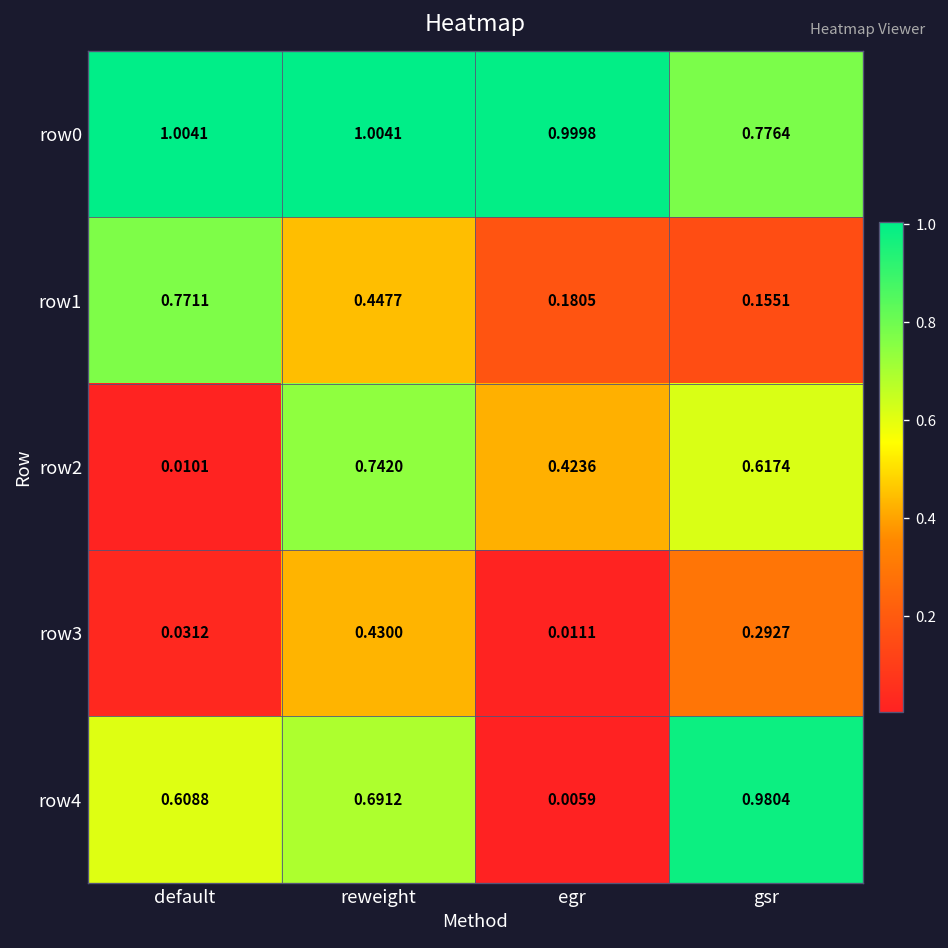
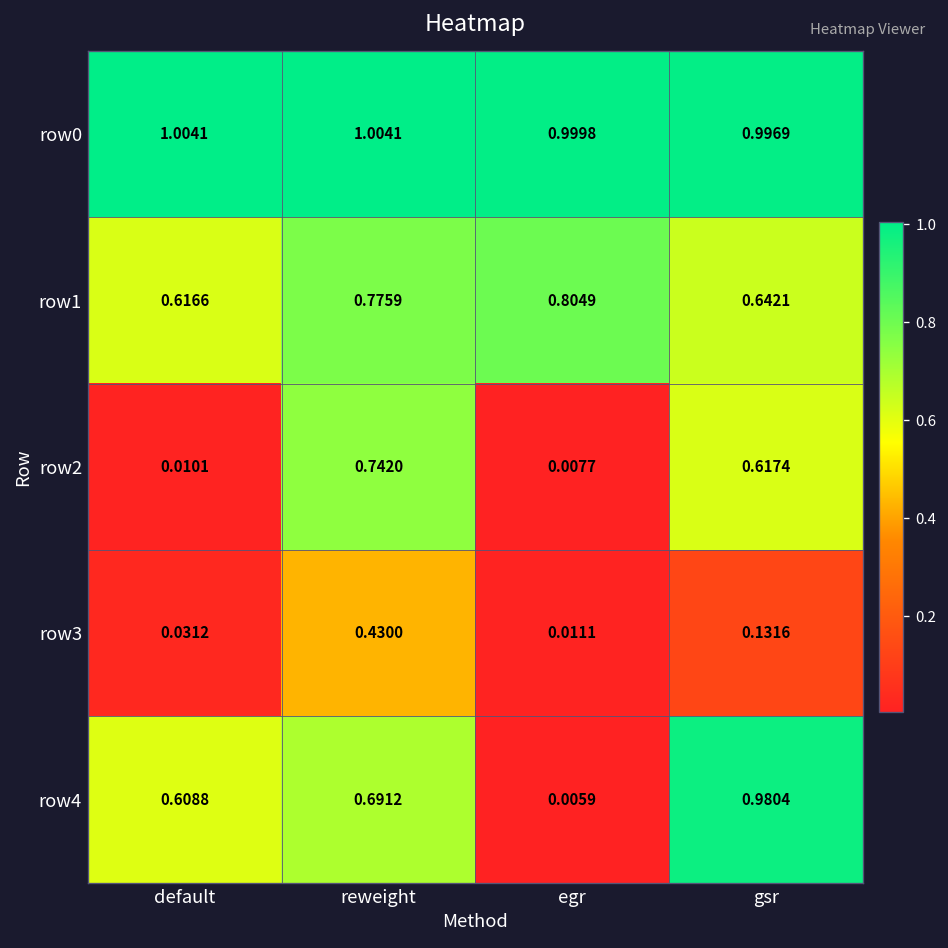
  {
    "row0": {
      "default": 1.0041,
      "reweight": 1.0041,
      "egr": 0.9998,
-     "gsr": 0.7764
+     "gsr": 0.9969
    },
    "row1": {
-     "default": 0.7711,
-     "reweight": 0.4477,
-     "egr": 0.1805,
-     "gsr": 0.1551
+     "default": 0.6166,
+     "reweight": 0.7759,
+     "egr": 0.8049,
+     "gsr": 0.6421
    },
    "row2": {
      "default": 0.0101,
      "reweight": 0.7420,
-     "egr": 0.4236,
+     "egr": 0.0077,
      "gsr": 0.6174
    },
    "row3": {
      "default": 0.0312,
      "reweight": 0.4300,
      "egr": 0.0111,
-     "gsr": 0.2927
+     "gsr": 0.1316
    },
    "row4": {
      "default": 0.6088,
      "reweight": 0.6912,
      "egr": 0.0059,
      "gsr": 0.9804
    }
  }
